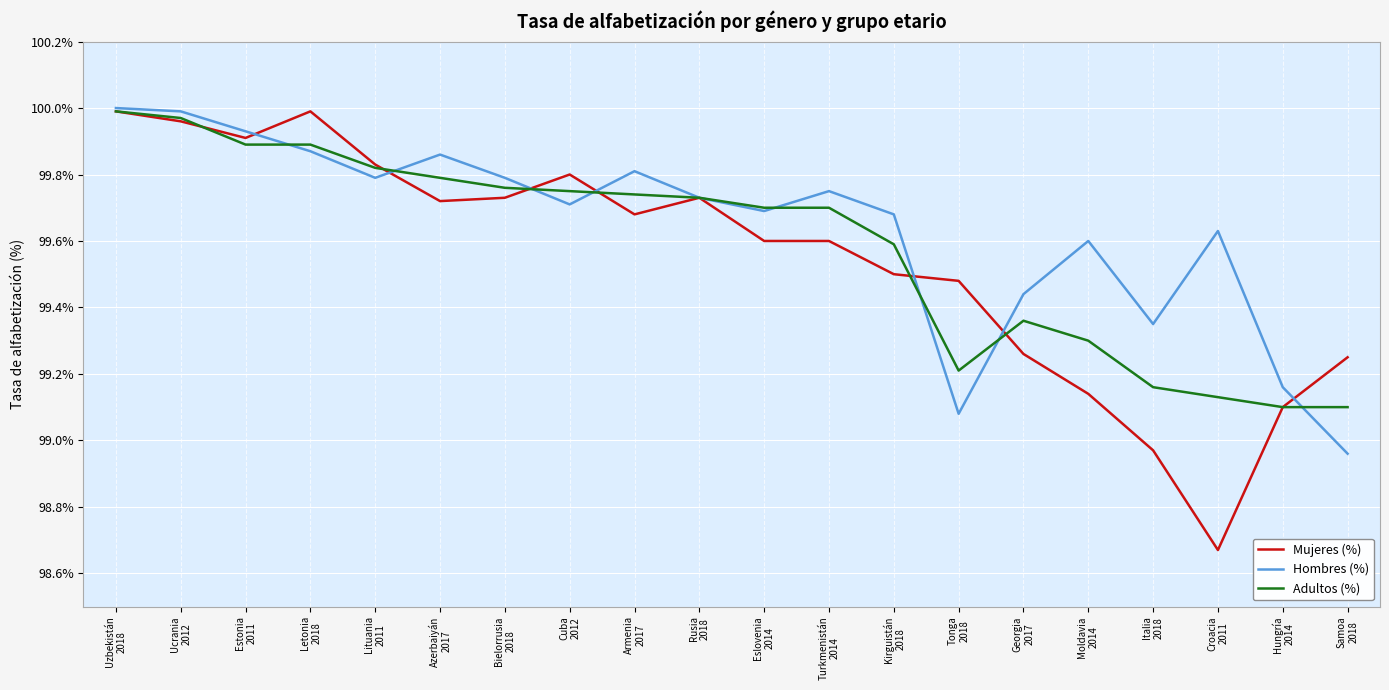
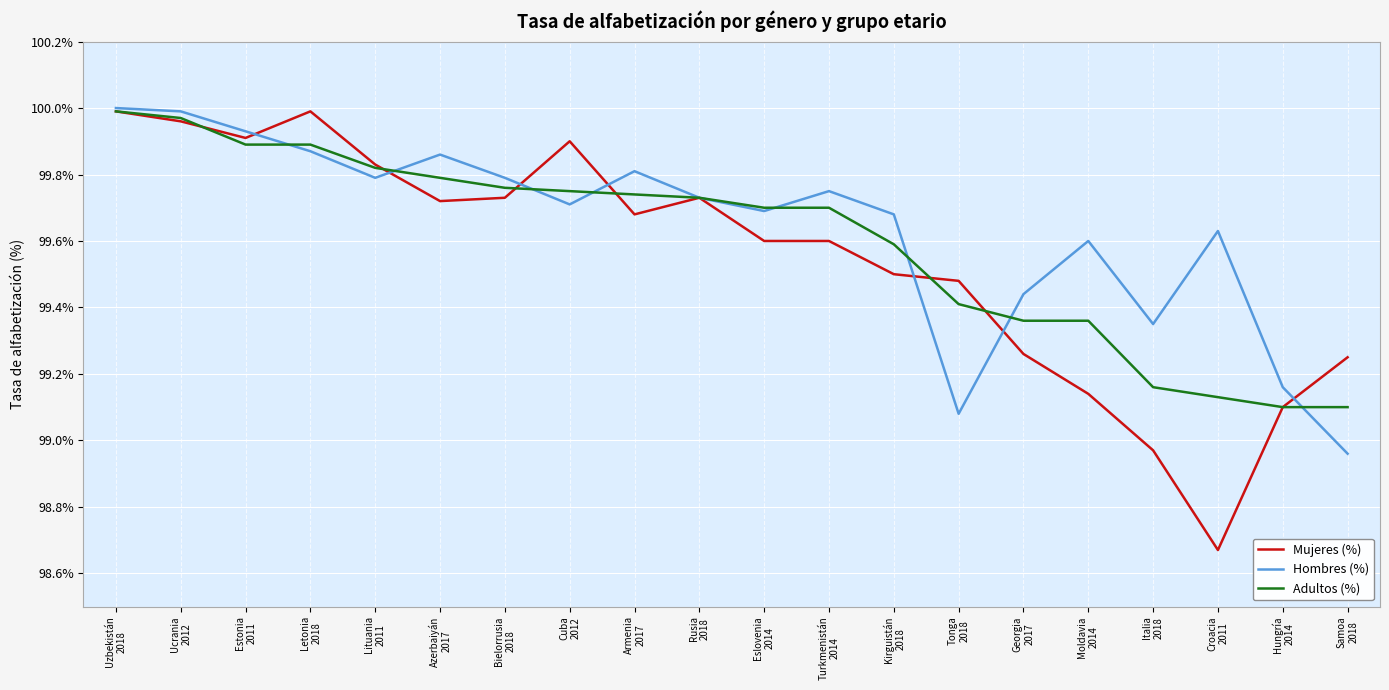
  {
    "Mujeres (%)": {
      "Ucrania 2012": "99.96%",
      "Estonia 2011": "99.91%",
      "Letonia 2018": "99.99%",
      "Lituania 2011": "99.83%",
      "Azerbaiyán 2017": "99.72%",
      "Bielorrusia 2018": "99.73%",
-     "Cuba 2012": "99.8%",
+     "Cuba 2012": "99.9%",
      "Armenia 2017": "99.68%",
      "Eslovenia 2014": "99.6%",
      "Turkmenistán 2014": "99.6%",
      "Kirguistán 2018": "99.5%",
      "Tonga 2018": "99.48%",
      "Georgia 2017": "99.26%",
      "Moldavia 2014": "99.14%",
      "Italia 2018": "98.97%",
      "Croacia 2011": "98.67%",
      "Samoa 2018": "99.25%"
    },
    "Hombres (%)": {
      "Uzbekistán 2018": "100.00%",
      "Ucrania 2012": "99.99%",
      "Estonia 2011": "99.93%",
      "Letonia 2018": "99.87%",
      "Lituania 2011": "99.79%",
      "Azerbaiyán 2017": "99.86%",
      "Bielorrusia 2018": "99.79%",
      "Cuba 2012": "99.71%",
      "Armenia 2017": "99.81%",
      "Eslovenia 2014": "99.69%",
      "Turkmenistán 2014": "99.75%",
      "Kirguistán 2018": "99.68%",
      "Tonga 2018": "99.08%",
      "Georgia 2017": "99.44%",
      "Moldavia 2014": "99.60%",
      "Italia 2018": "99.35%",
      "Croacia 2011": "99.63%",
      "Hungría 2014": "99.16%",
      "Samoa 2018": "98.96%"
    },
    "Adultos (%)": {
      "Ucrania 2012": "99.97%",
      "Estonia 2011": "99.89%",
      "Letonia 2018": "99.89%",
      "Lituania 2011": "99.82%",
      "Azerbaiyán 2017": "99.79%",
      "Bielorrusia 2018": "99.76%",
      "Cuba 2012": "99.75%",
      "Armenia 2017": "99.74%",
      "Eslovenia 2014": "99.70%",
      "Turkmenistán 2014": "99.70%",
      "Kirguistán 2018": "99.59%",
-     "Tonga 2018": "99.21%",
+     "Tonga 2018": "99.41%",
      "Georgia 2017": "99.36%",
-     "Moldavia 2014": "99.30%",
+     "Moldavia 2014": "99.36%",
      "Italia 2018": "99.16%",
      "Croacia 2011": "99.13%",
      "Samoa 2018": "99.10%"
    }
  }
